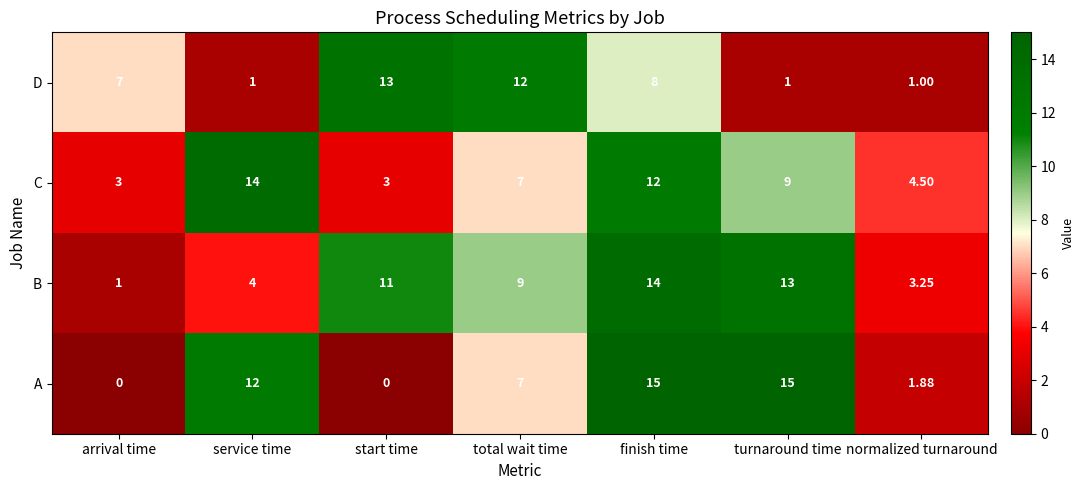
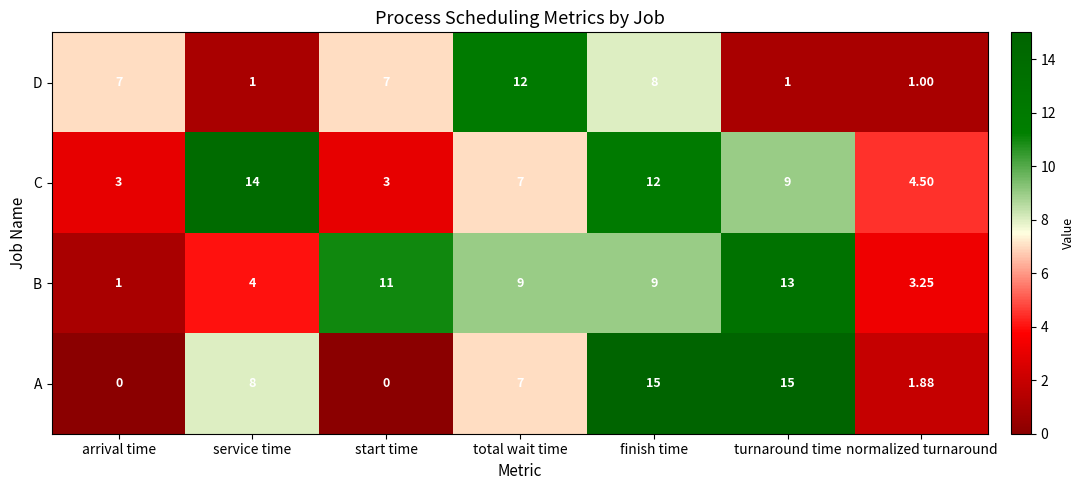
  {
    "D": {
      "arrival time": 7,
      "service time": 1,
-     "start time": 13,
+     "start time": 7,
      "total wait time": 12,
      "finish time": 8,
      "turnaround time": 1,
      "normalized turnaround": 1.00
    },
    "C": {
      "arrival time": 3,
      "service time": 14,
      "start time": 3,
      "total wait time": 7,
      "finish time": 12,
      "turnaround time": 9,
      "normalized turnaround": 4.50
    },
    "B": {
      "arrival time": 1,
      "service time": 4,
      "start time": 11,
      "total wait time": 9,
-     "finish time": 14,
+     "finish time": 9,
      "turnaround time": 13,
      "normalized turnaround": 3.25
    },
    "A": {
      "arrival time": 0,
-     "service time": 12,
+     "service time": 8,
      "start time": 0,
      "total wait time": 7,
      "finish time": 15,
      "turnaround time": 15,
      "normalized turnaround": 1.88
    }
  }
